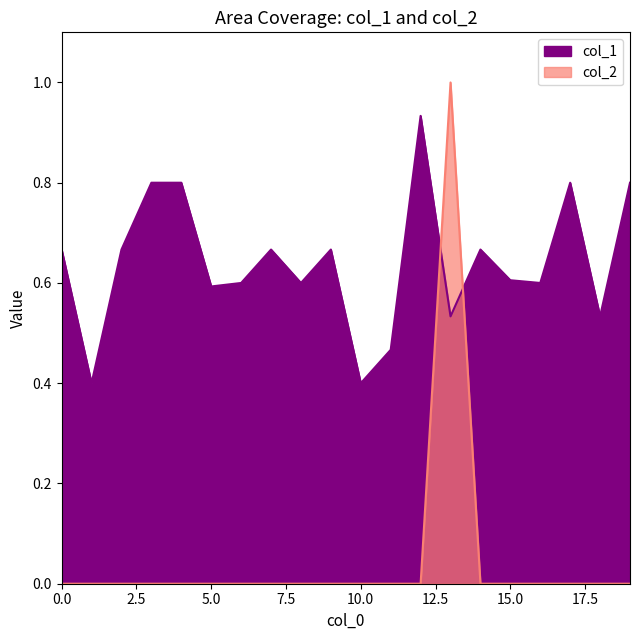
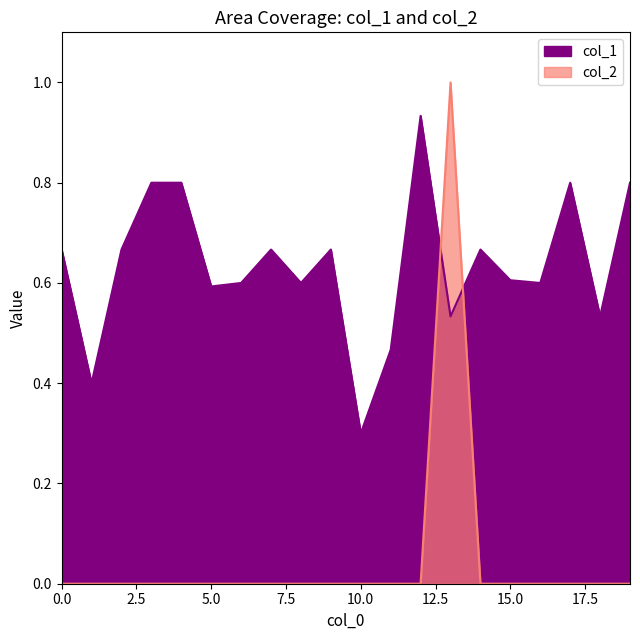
  {
    "col_1": {
      "0.0": 0.67,
      "5.0": 0.59,
-     "10.0": 0.4,
+     "10.0": 0.3,
      "15.0": 0.61
    },
    "col_2": {
      "0.0": 0.0,
      "5.0": 0.0,
      "10.0": 0.0,
      "15.0": 0.0
    }
  }
